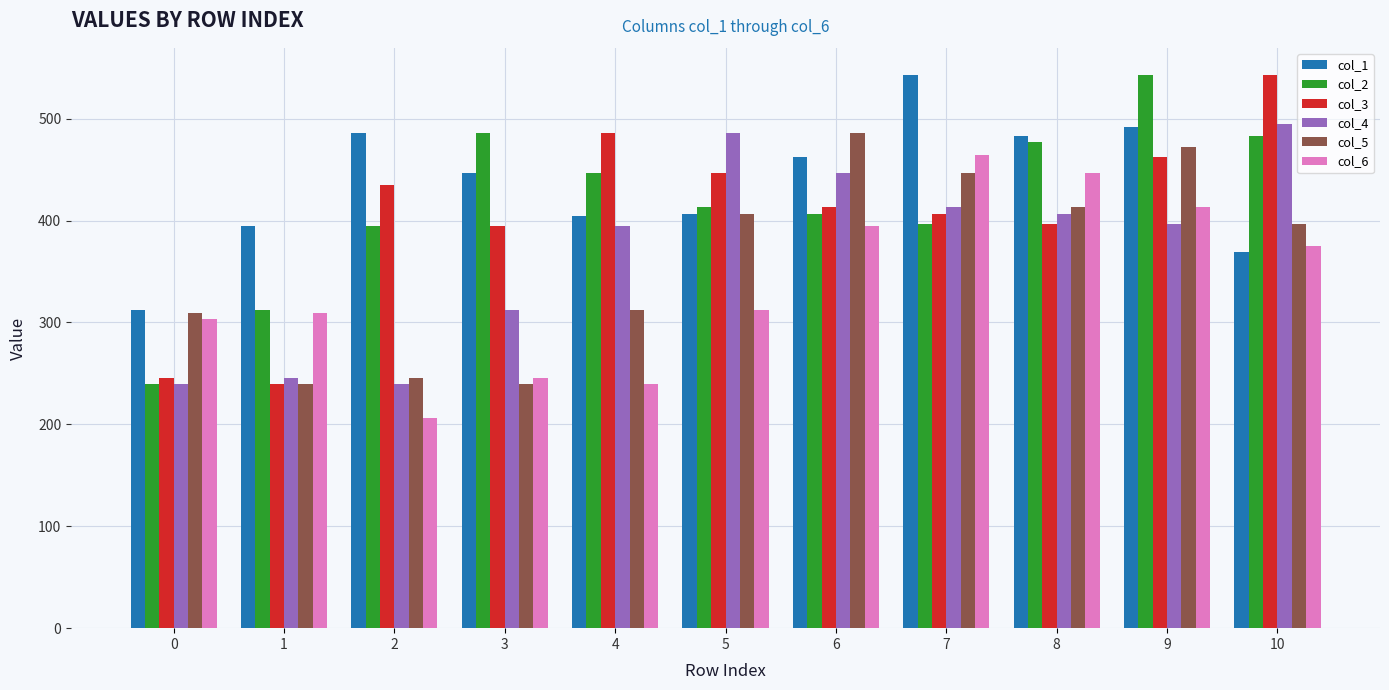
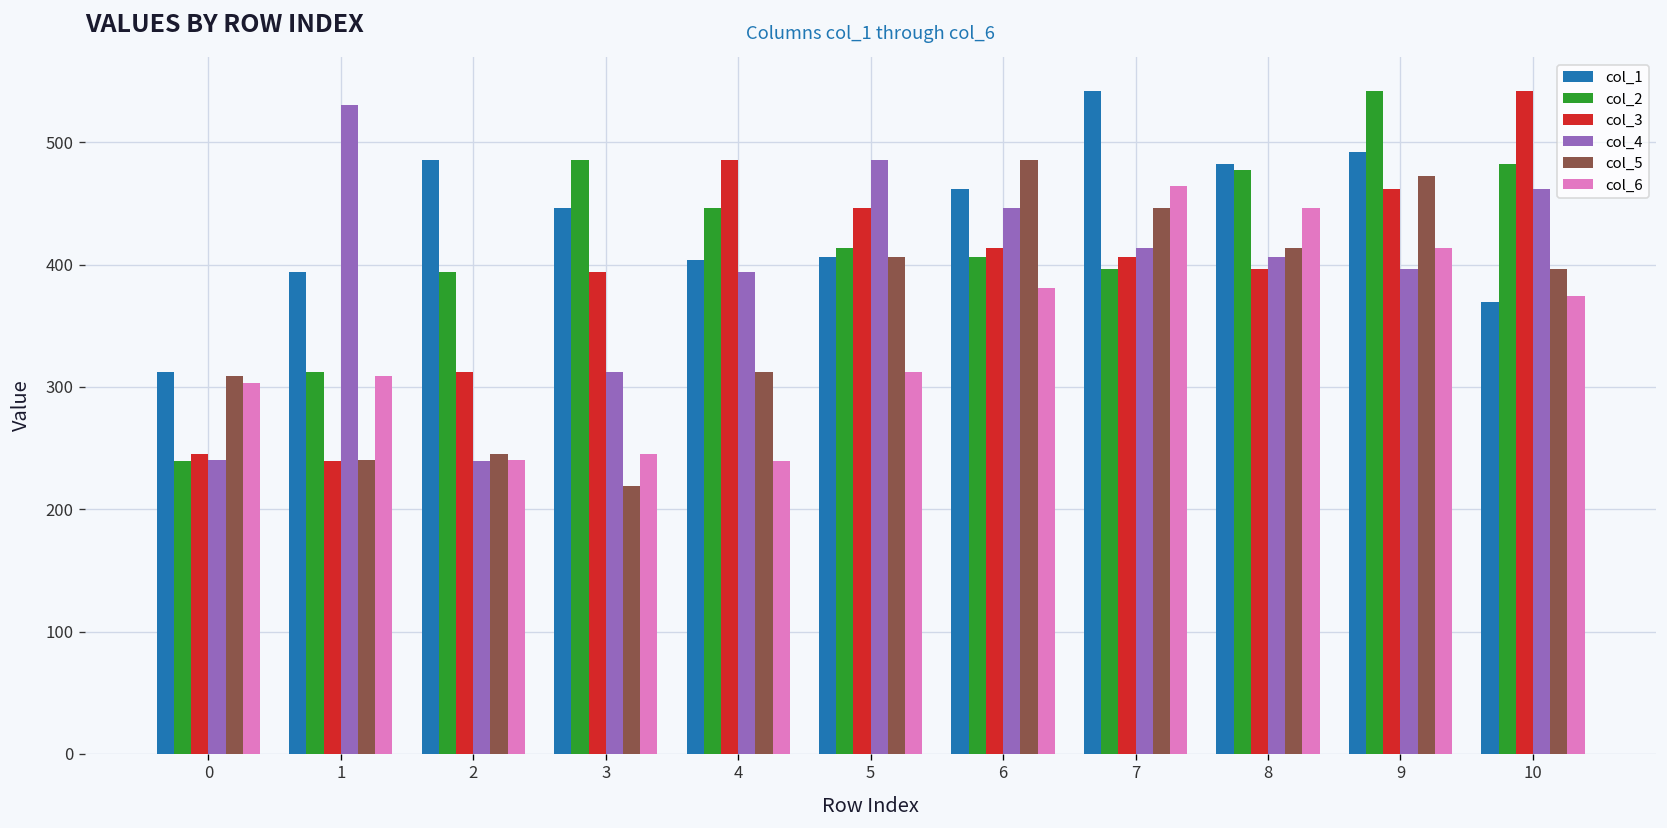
  {
    "col_1": {
      "0": 312,
      "1": 394,
      "2": 486,
      "3": 447,
      "4": 404,
      "5": 406,
      "6": 462,
      "7": 542,
      "8": 483,
      "9": 492,
      "10": 369
    },
    "col_2": {
      "0": 239,
      "1": 312,
      "2": 394,
      "3": 486,
      "4": 447,
      "5": 414,
      "6": 406,
      "7": 397,
      "8": 477,
      "9": 542,
      "10": 483
    },
    "col_3": {
      "0": 245,
      "1": 239,
-     "2": 435,
+     "2": 312,
      "3": 394,
      "4": 486,
      "5": 447,
      "6": 414,
      "7": 406,
      "8": 397,
      "9": 462,
      "10": 542
    },
    "col_4": {
      "0": 240,
-     "1": 245,
+     "1": 530,
      "2": 239,
      "3": 312,
      "4": 394,
      "5": 486,
      "6": 447,
      "7": 414,
      "8": 406,
      "9": 397,
-     "10": 495
+     "10": 462
    },
    "col_5": {
      "0": 309,
      "1": 240,
      "2": 245,
-     "3": 239,
+     "3": 219,
      "4": 312,
      "5": 406,
      "6": 486,
      "7": 447,
      "8": 414,
      "9": 472,
      "10": 397
    },
    "col_6": {
      "0": 303,
      "1": 309,
-     "2": 206,
+     "2": 240,
      "3": 245,
      "4": 239,
      "5": 312,
-     "6": 394,
+     "6": 381,
      "7": 465,
      "8": 447,
      "9": 414,
      "10": 375
    }
  }
